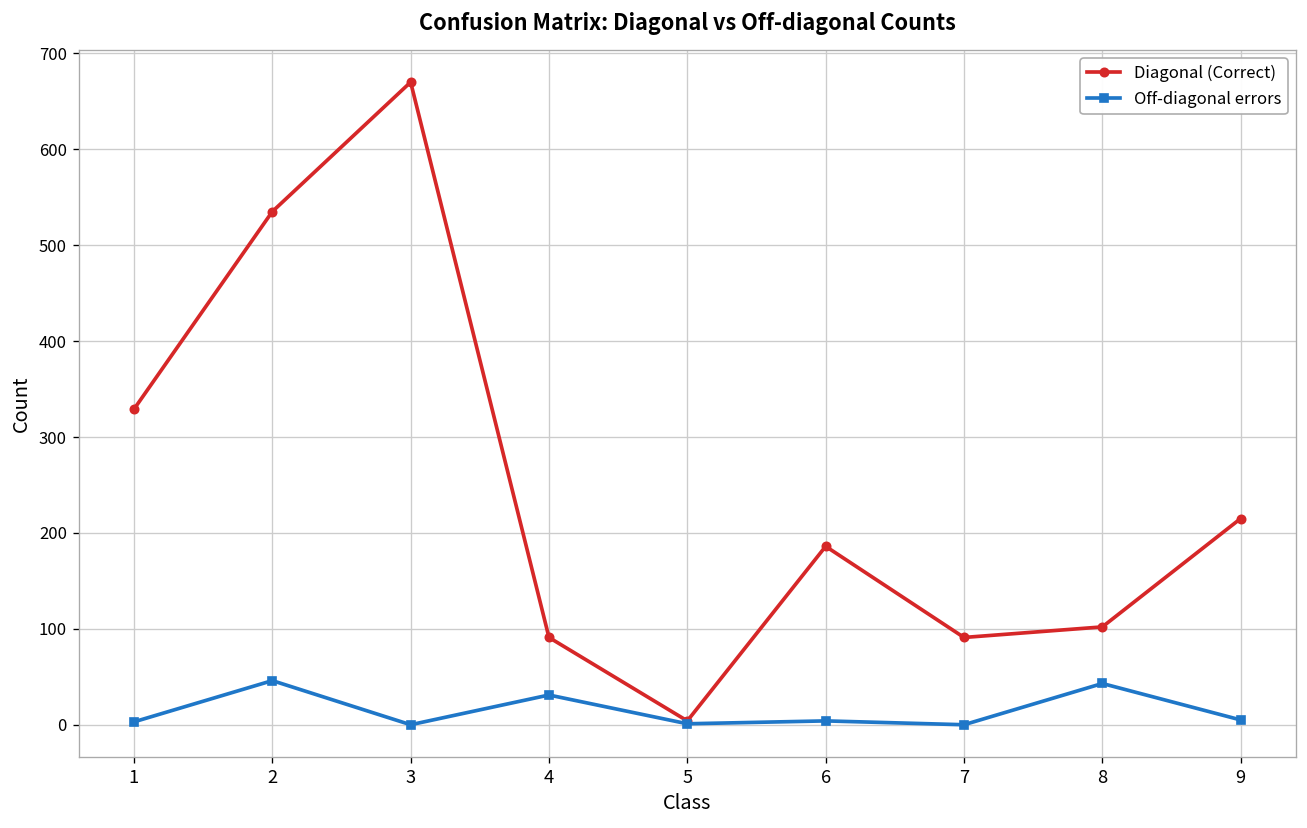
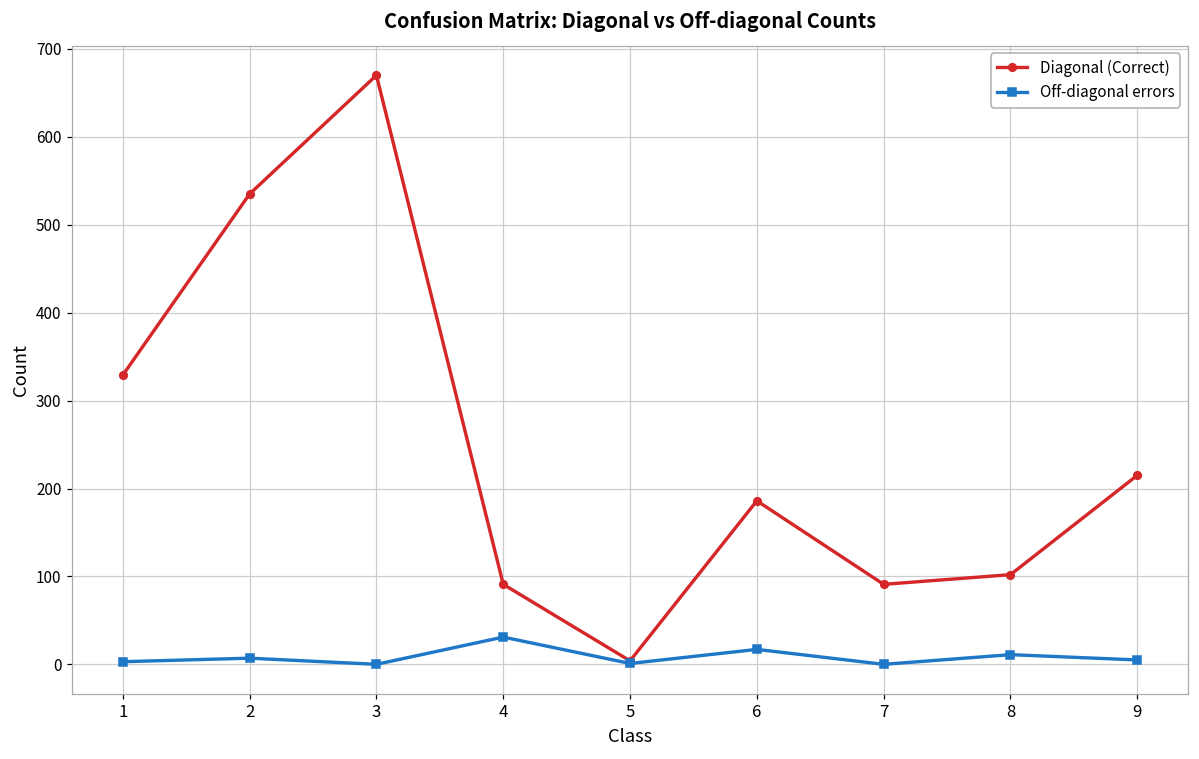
  {
    "Diagonal (Correct)": {
      "1": 330,
      "2": 540,
      "3": 670,
      "4": 90,
      "6": 190,
      "7": 90,
      "8": 100,
      "9": 220
    },
    "Off-diagonal errors": {
      "1": 0,
-     "2": 50,
+     "2": 10,
      "3": 0,
      "4": 30,
-     "6": 0,
+     "6": 20,
      "7": 0,
-     "8": 40,
+     "8": 10,
      "9": 10
    }
  }
